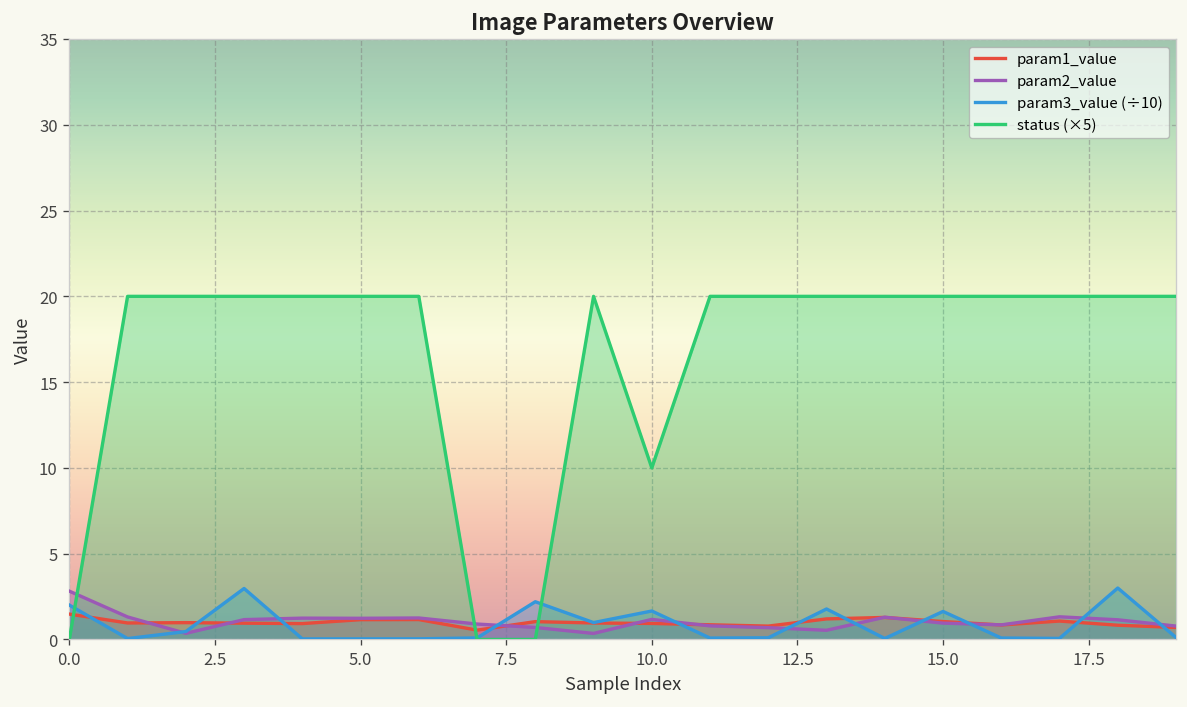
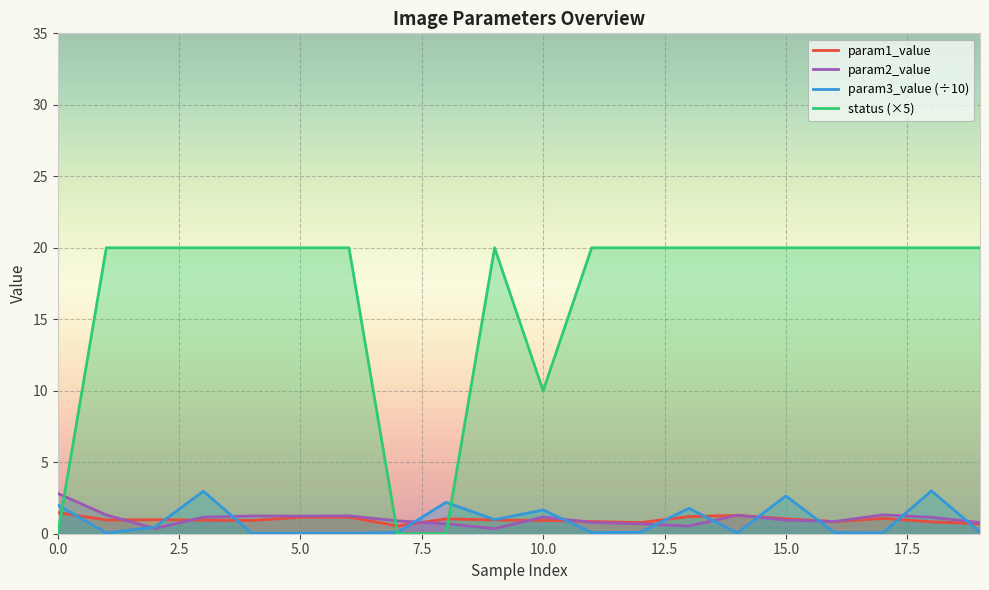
  {
    "param1_value": {
      "0.0": 1.5,
      "10.0": 0.9
    },
    "param2_value": {
      "0.0": 2.8,
      "10.0": 1.2
    },
    "param3_value (÷10)": {
      "0.0": 2.0,
      "5.0": 0.0,
      "10.0": 1.7,
-     "15.0": 1.6
+     "15.0": 2.6
    },
    "status (×5)": {
      "0.0": 0.0,
      "5.0": 20.0,
      "10.0": 10.0,
      "15.0": 20.0
    }
  }
